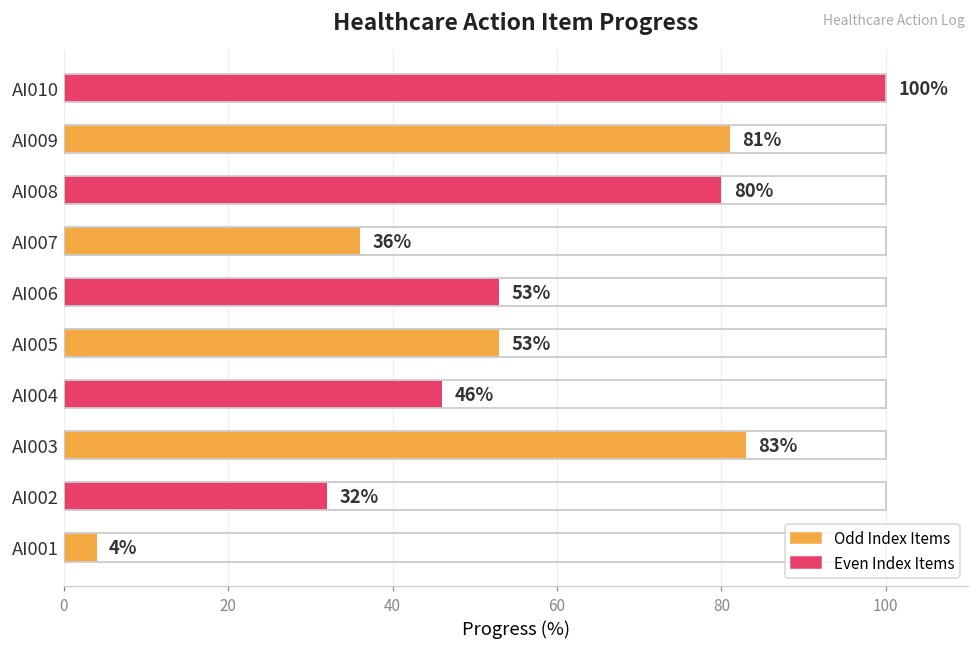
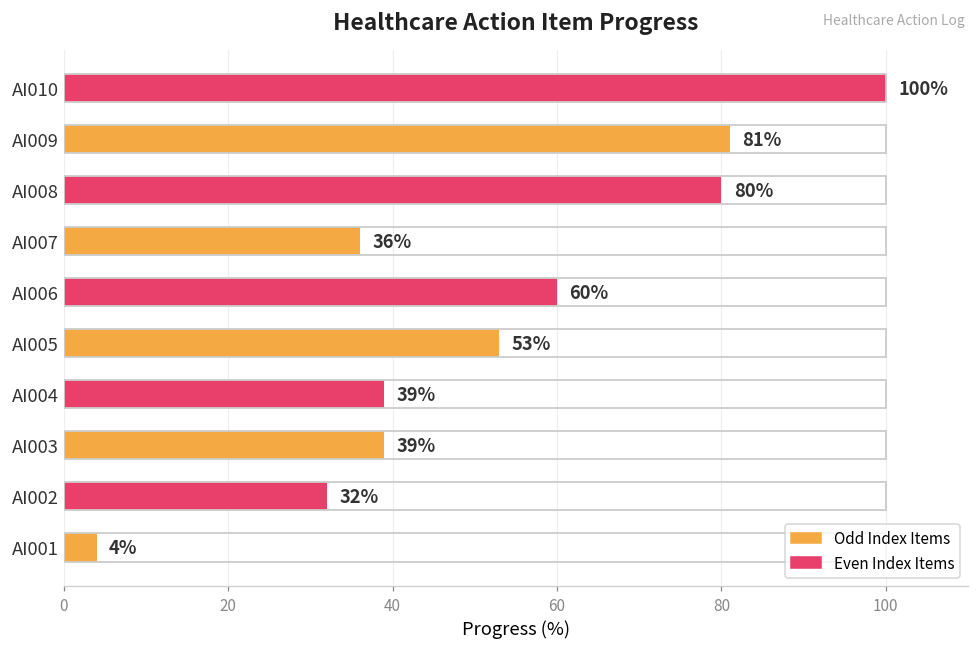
  {
    "AI010": "100%",
    "AI009": "81%",
    "AI008": "80%",
    "AI007": "36%",
-   "AI006": "53%",
+   "AI006": "60%",
    "AI005": "53%",
-   "AI004": "46%",
-   "AI003": "83%",
+   "AI004": "39%",
+   "AI003": "39%",
    "AI002": "32%",
    "AI001": "4%"
  }
